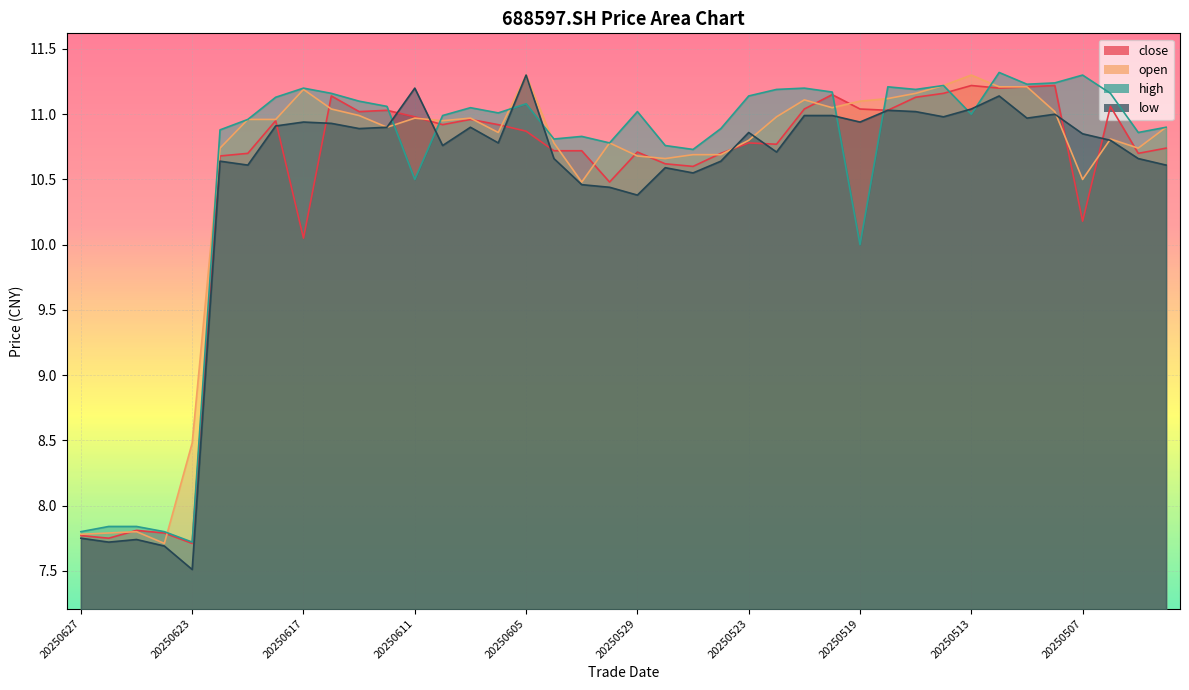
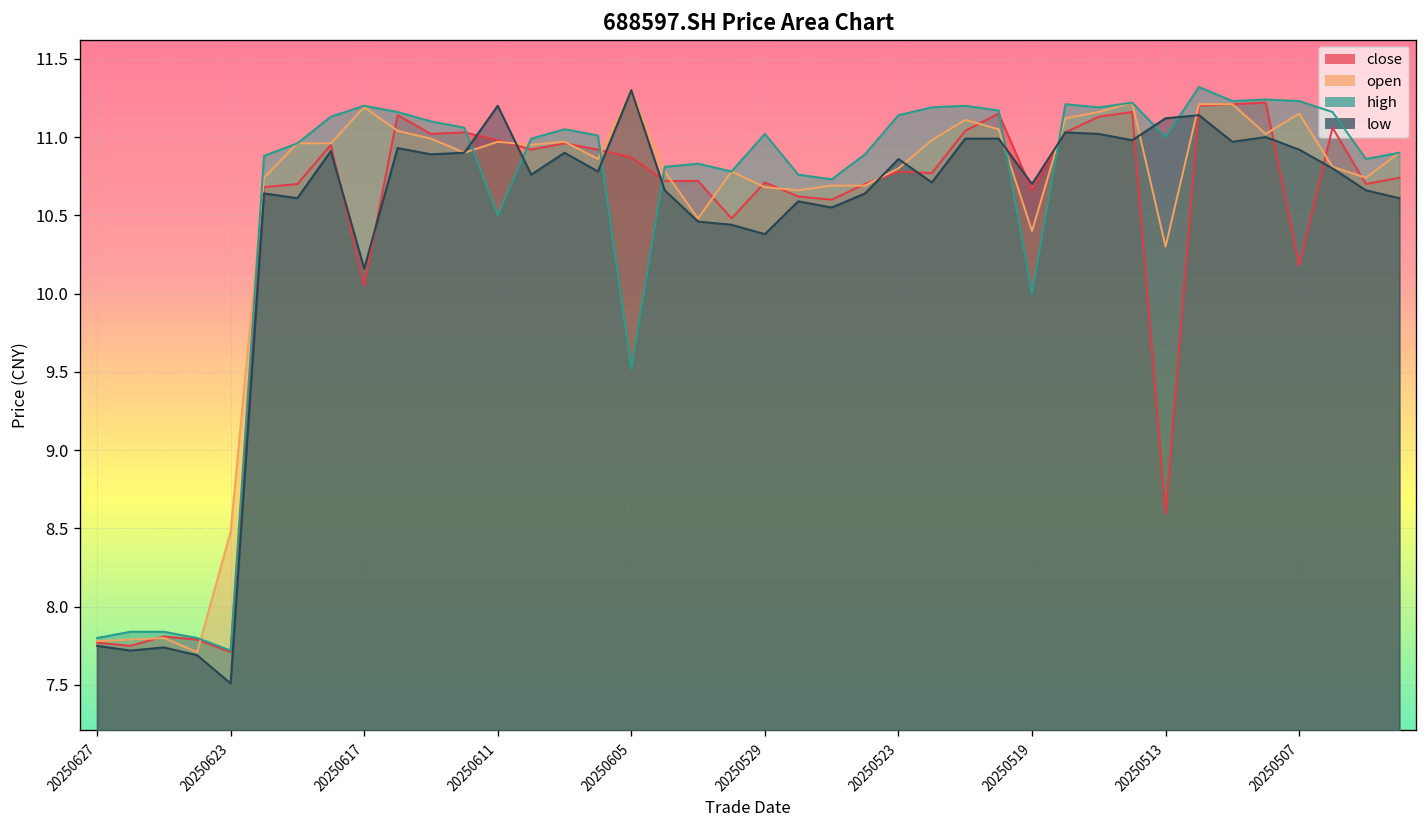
  {
    "close": {
      "20250617": 10.05,
      "20250605": 10.87,
      "20250529": 10.71,
      "20250523": 10.78,
-     "20250519": 11.04,
-     "20250513": 11.22,
+     "20250519": 10.66,
+     "20250513": 8.59,
      "20250507": 10.18
    },
    "open": {
      "20250623": 8.48,
      "20250529": 10.68,
      "20250523": 10.80,
-     "20250519": 11.1,
-     "20250513": 11.3,
-     "20250507": 10.50
+     "20250519": 10.4,
+     "20250513": 10.3,
+     "20250507": 11.15
    },
    "high": {
      "20250627": 7.80,
      "20250611": 10.50,
-     "20250605": 11.08,
+     "20250605": 9.52,
      "20250529": 11.02,
      "20250523": 11.14,
      "20250519": 10.00,
      "20250513": 11.00,
-     "20250507": 11.30
+     "20250507": 11.23
    },
    "low": {
      "20250627": 7.75,
      "20250623": 7.51,
-     "20250617": 10.94,
+     "20250617": 10.16,
      "20250611": 11.20,
      "20250529": 10.38,
      "20250523": 10.86,
-     "20250519": 10.94,
-     "20250513": 11.04,
-     "20250507": 10.85
+     "20250519": 10.70,
+     "20250513": 11.12,
+     "20250507": 10.92
    }
  }
